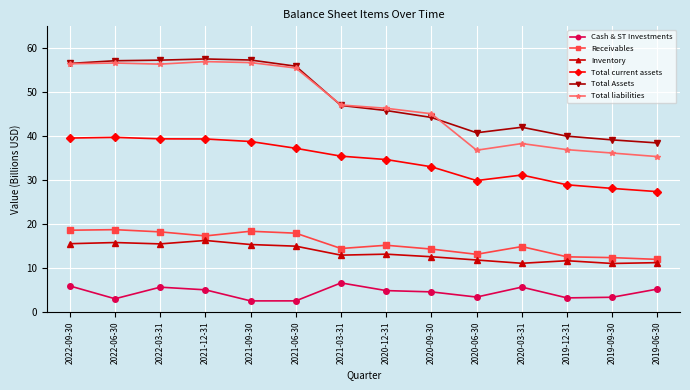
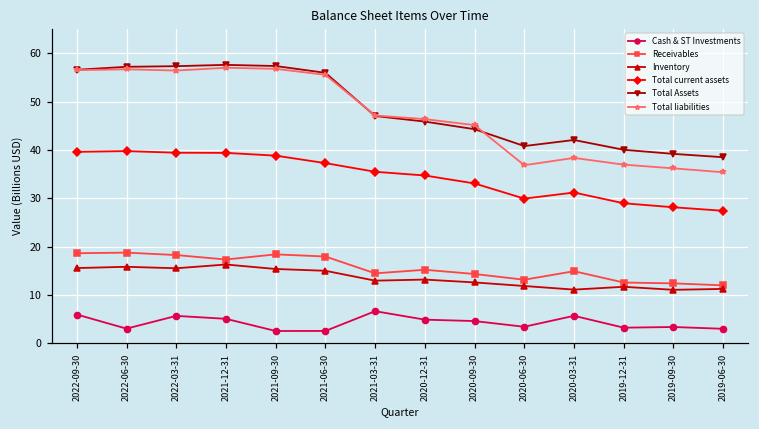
  {
    "Cash & ST Investments": {
      "2022-09-30": 6,
      "2022-06-30": 3,
      "2022-03-31": 6,
      "2021-12-31": 5,
      "2021-09-30": 3,
      "2021-06-30": 3,
      "2021-03-31": 7,
      "2020-12-31": 5,
      "2020-09-30": 5,
      "2020-06-30": 3,
      "2020-03-31": 6,
      "2019-12-31": 3,
      "2019-09-30": 3,
-     "2019-06-30": 5
+     "2019-06-30": 3
    }
  }
